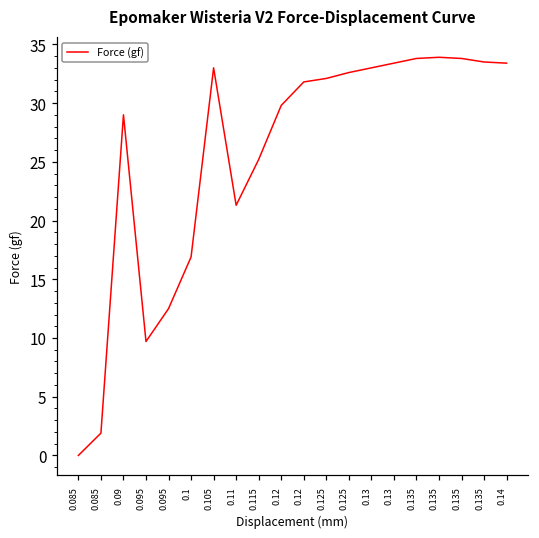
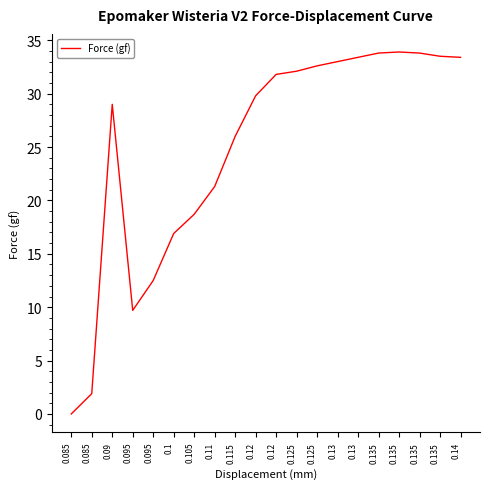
  {
    "0.09": 29.0,
    "0.1": 16.9,
-   "0.105": 33.0,
+   "0.105": 18.7,
    "0.11": 21.3,
-   "0.115": 25.2,
+   "0.115": 26.0,
    "0.14": 33.4
  }
